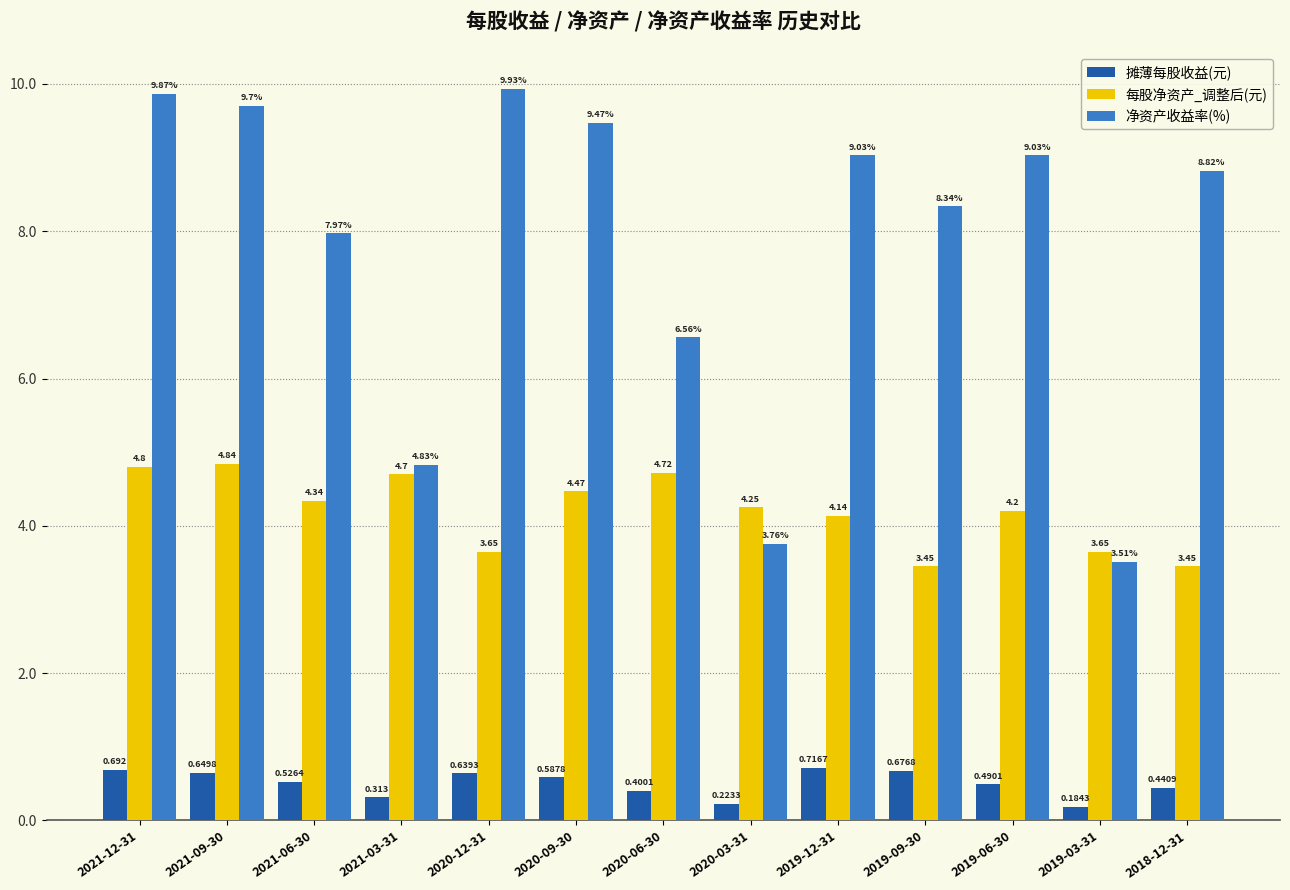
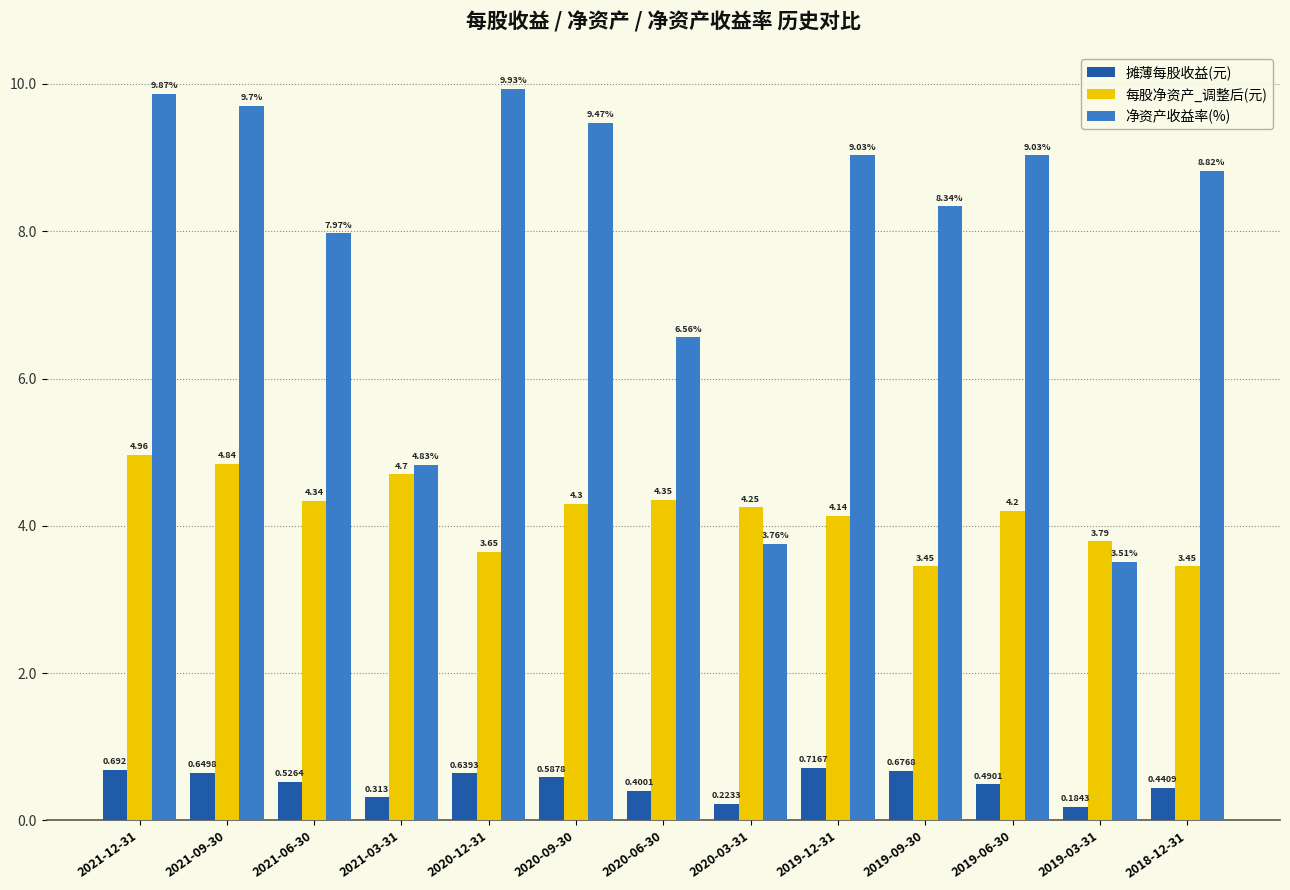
  {
    "每股净资产_调整后(元)": {
-     "2021-12-31": 4.8,
+     "2021-12-31": 4.96,
      "2021-09-30": 4.84,
      "2021-06-30": 4.34,
      "2021-03-31": 4.7,
      "2020-12-31": 3.65,
-     "2020-09-30": 4.47,
-     "2020-06-30": 4.72,
+     "2020-09-30": 4.3,
+     "2020-06-30": 4.35,
      "2020-03-31": 4.25,
      "2019-12-31": 4.14,
      "2019-09-30": 3.45,
      "2019-06-30": 4.2,
-     "2019-03-31": 3.65,
+     "2019-03-31": 3.79,
      "2018-12-31": 3.45
    }
  }
